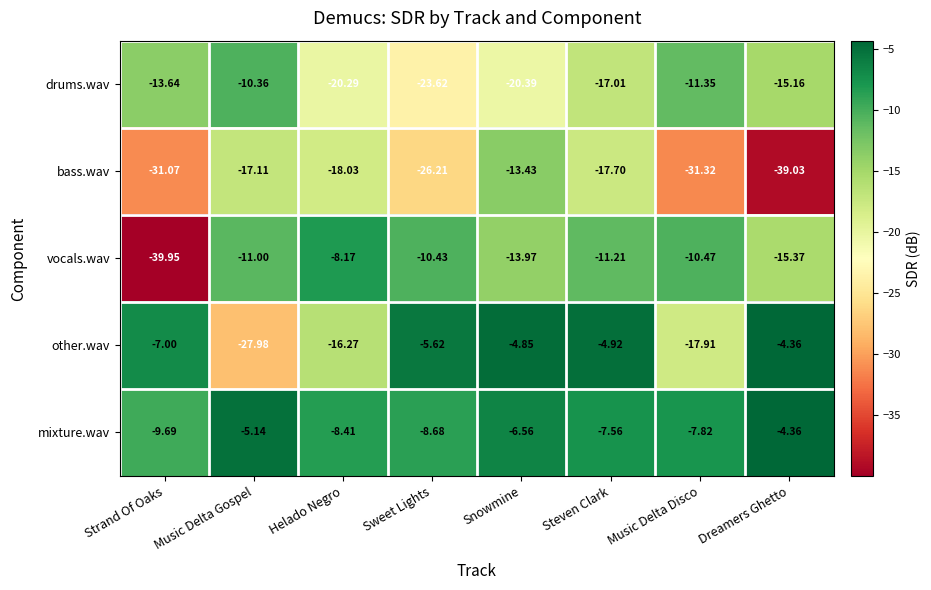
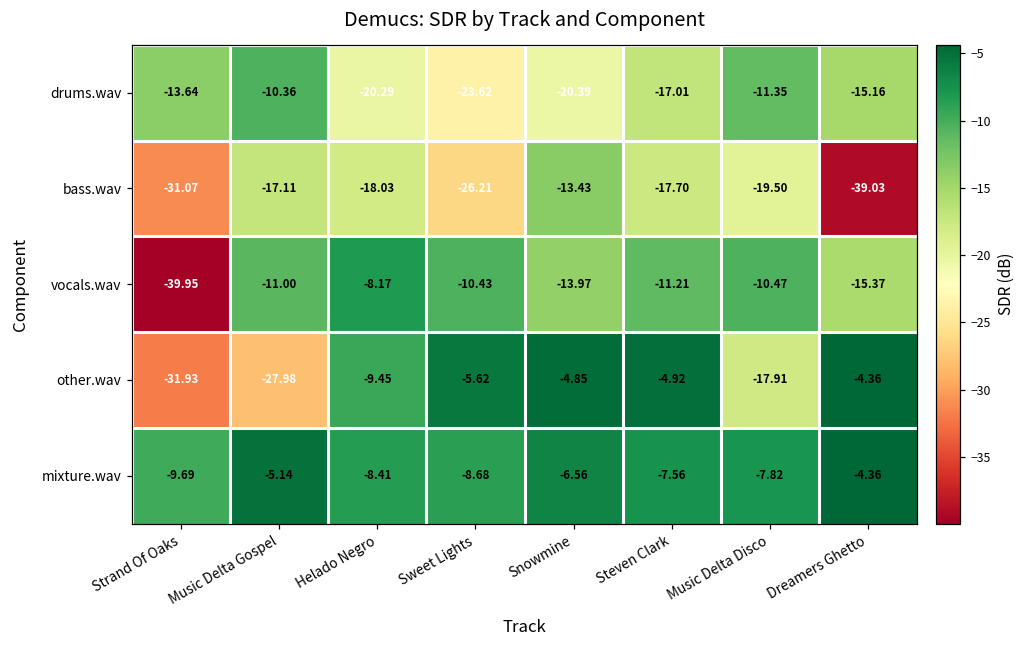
  {
    "drums.wav": {
      "Strand Of Oaks": -13.64,
      "Music Delta Gospel": -10.36,
      "Helado Negro": -20.29,
      "Sweet Lights": -23.62,
      "Snowmine": -20.39,
      "Steven Clark": -17.01,
      "Music Delta Disco": -11.35,
      "Dreamers Ghetto": -15.16
    },
    "bass.wav": {
      "Strand Of Oaks": -31.07,
      "Music Delta Gospel": -17.11,
      "Helado Negro": -18.03,
      "Sweet Lights": -26.21,
      "Snowmine": -13.43,
      "Steven Clark": -17.70,
-     "Music Delta Disco": -31.32,
+     "Music Delta Disco": -19.50,
      "Dreamers Ghetto": -39.03
    },
    "vocals.wav": {
      "Strand Of Oaks": -39.95,
      "Music Delta Gospel": -11.00,
      "Helado Negro": -8.17,
      "Sweet Lights": -10.43,
      "Snowmine": -13.97,
      "Steven Clark": -11.21,
      "Music Delta Disco": -10.47,
      "Dreamers Ghetto": -15.37
    },
    "other.wav": {
-     "Strand Of Oaks": -7.00,
+     "Strand Of Oaks": -31.93,
      "Music Delta Gospel": -27.98,
-     "Helado Negro": -16.27,
+     "Helado Negro": -9.45,
      "Sweet Lights": -5.62,
      "Snowmine": -4.85,
      "Steven Clark": -4.92,
      "Music Delta Disco": -17.91,
      "Dreamers Ghetto": -4.36
    },
    "mixture.wav": {
      "Strand Of Oaks": -9.69,
      "Music Delta Gospel": -5.14,
      "Helado Negro": -8.41,
      "Sweet Lights": -8.68,
      "Snowmine": -6.56,
      "Steven Clark": -7.56,
      "Music Delta Disco": -7.82,
      "Dreamers Ghetto": -4.36
    }
  }
